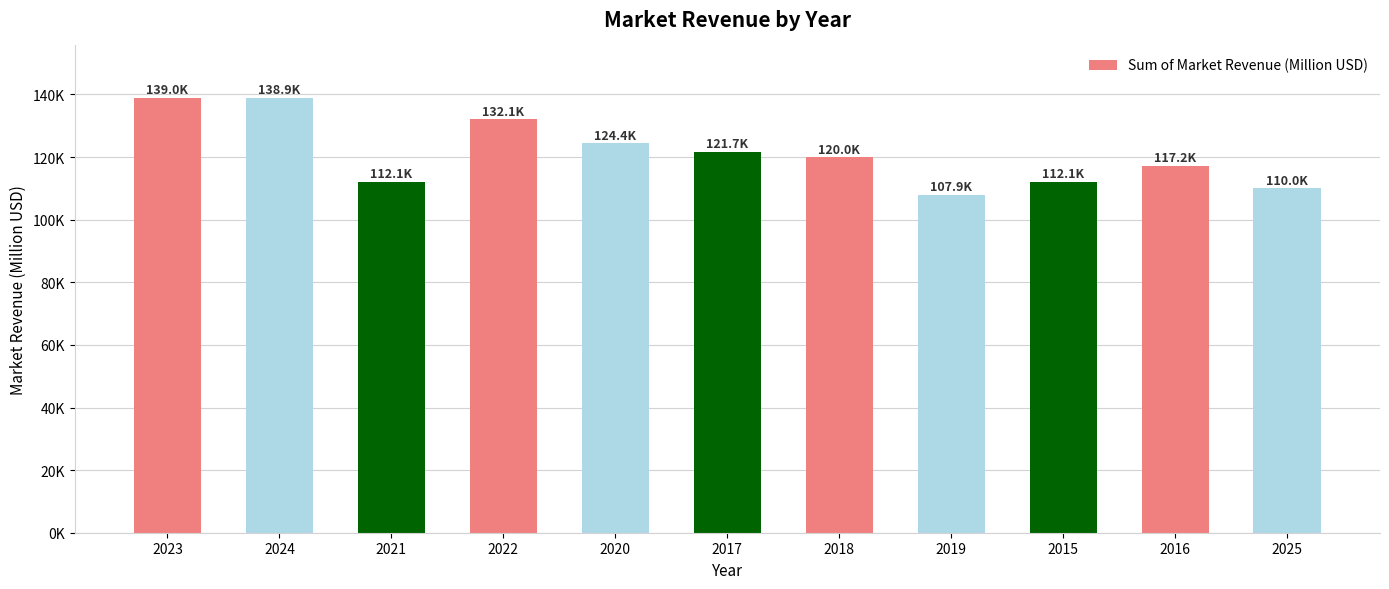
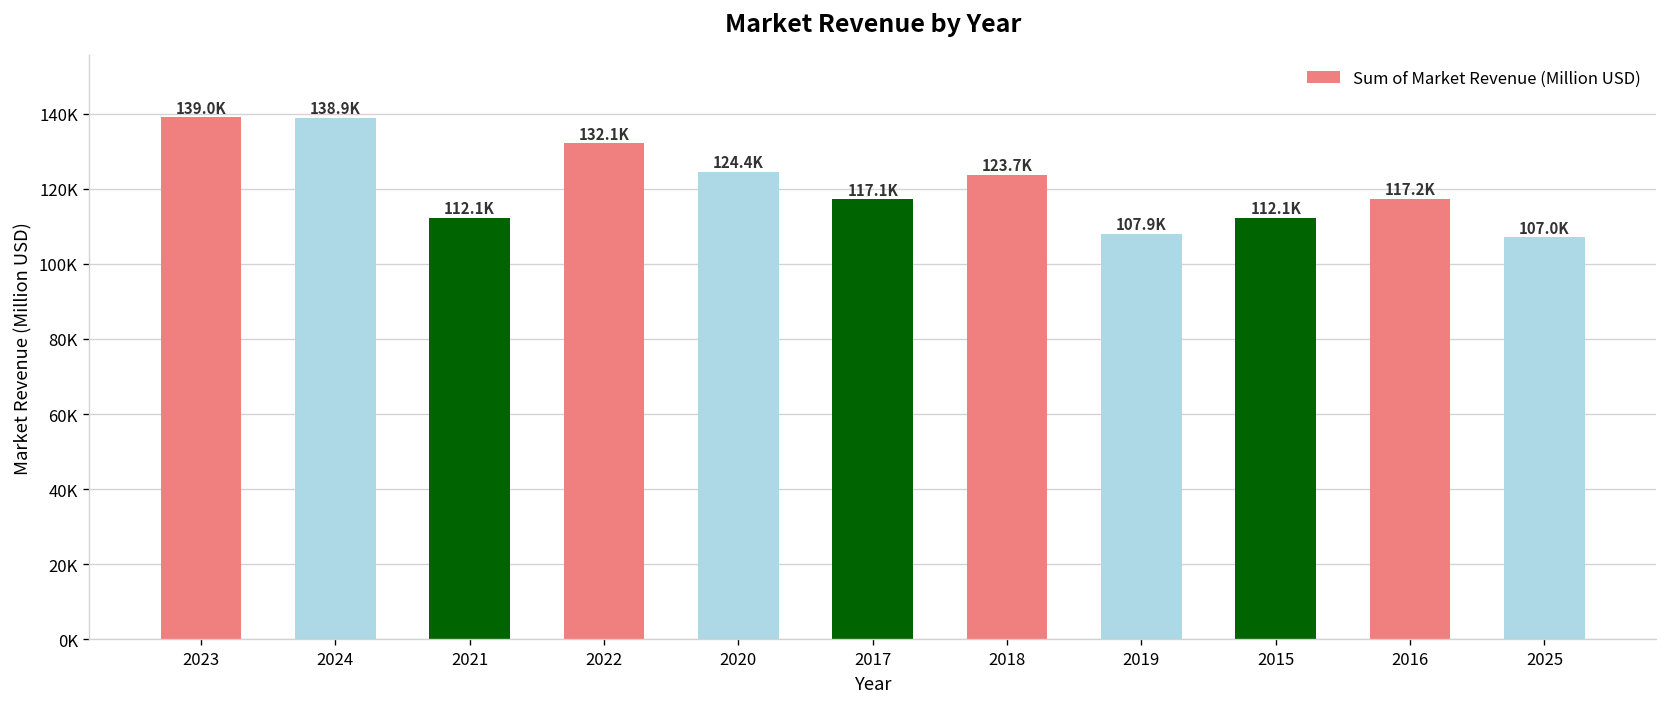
  {
    "2023": "139.0K",
    "2024": "138.9K",
    "2021": "112.1K",
    "2022": "132.1K",
    "2020": "124.4K",
-   "2017": "121.7K",
-   "2018": "120.0K",
+   "2017": "117.1K",
+   "2018": "123.7K",
    "2019": "107.9K",
    "2015": "112.1K",
    "2016": "117.2K",
-   "2025": "110.0K"
+   "2025": "107.0K"
  }
